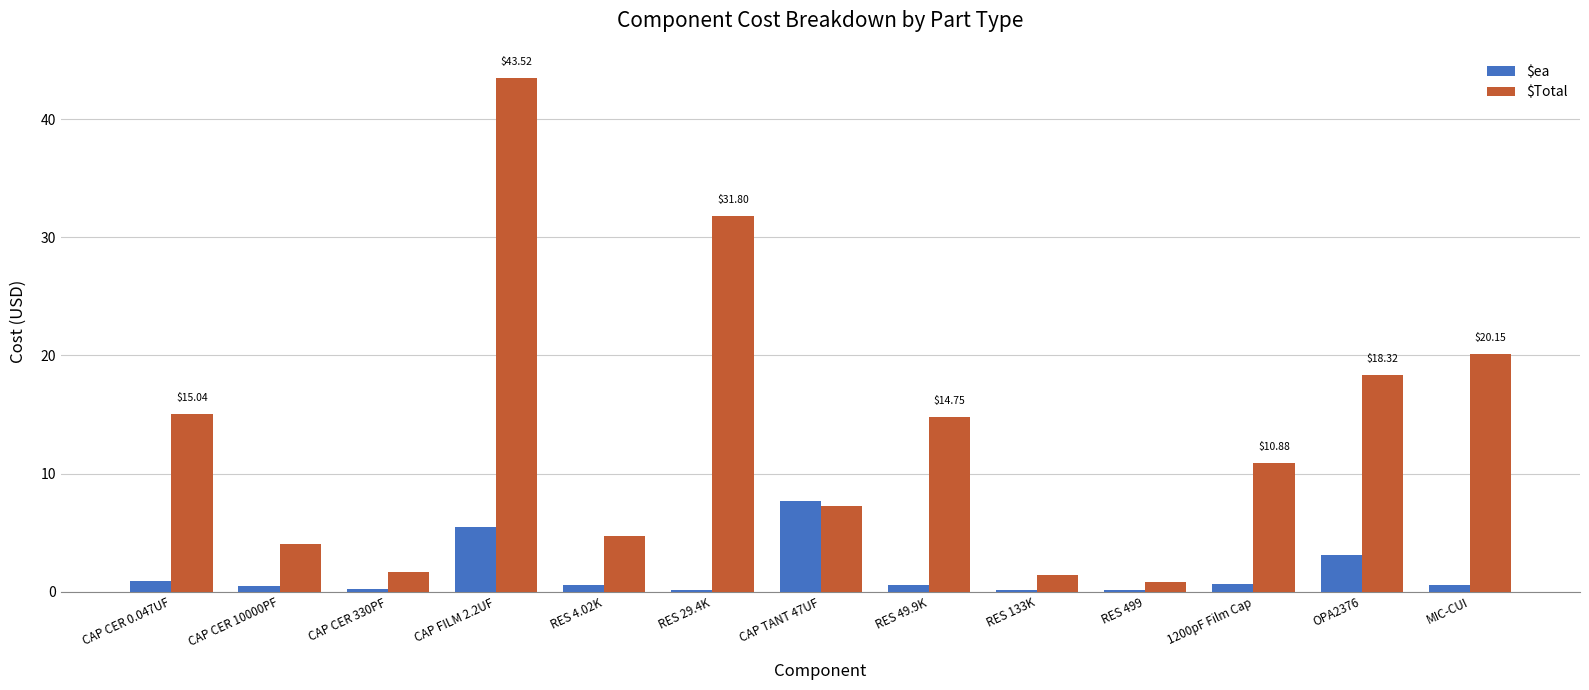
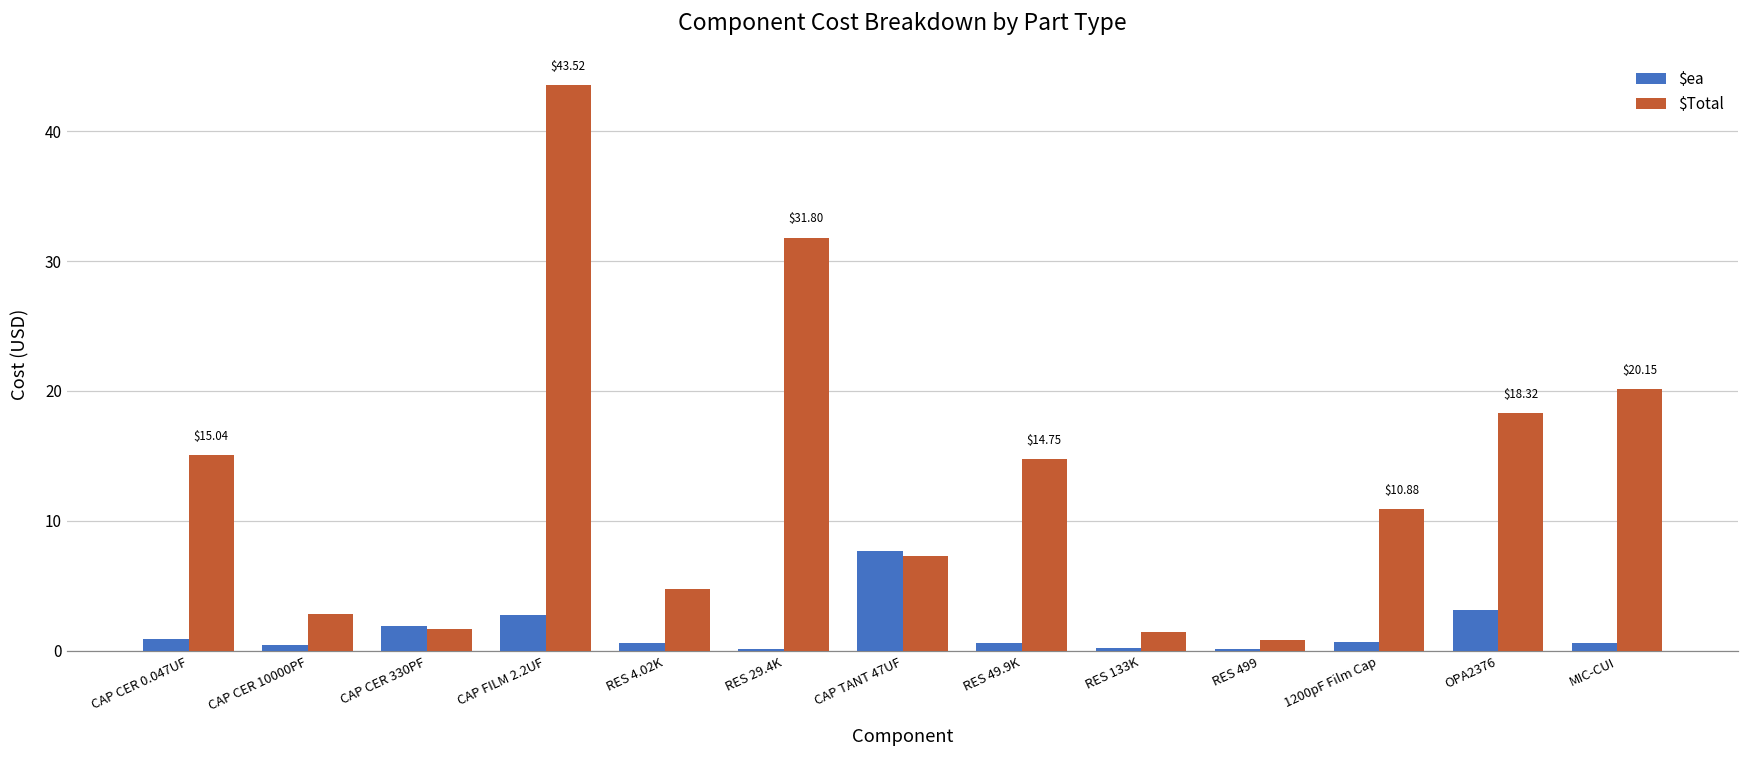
  {
    "$ea": {
      "CAP CER 0.047UF": 0.9,
      "CAP CER 10000PF": 0.5,
-     "CAP CER 330PF": 0.2,
-     "CAP FILM 2.2UF": 5.4,
+     "CAP CER 330PF": 1.9,
+     "CAP FILM 2.2UF": 2.8,
      "RES 4.02K": 0.6,
      "CAP TANT 47UF": 7.7,
      "RES 49.9K": 0.6,
      "1200pF Film Cap": 0.7,
      "OPA2376": 3.1,
      "MIC-CUI": 0.6
    },
    "$Total": {
-     "CAP CER 10000PF": 4.1,
+     "CAP CER 10000PF": 2.8,
      "CAP CER 330PF": 1.7,
      "RES 4.02K": 4.7,
      "CAP TANT 47UF": 7.3,
      "RES 133K": 1.4,
      "RES 499": 0.8
    }
  }
